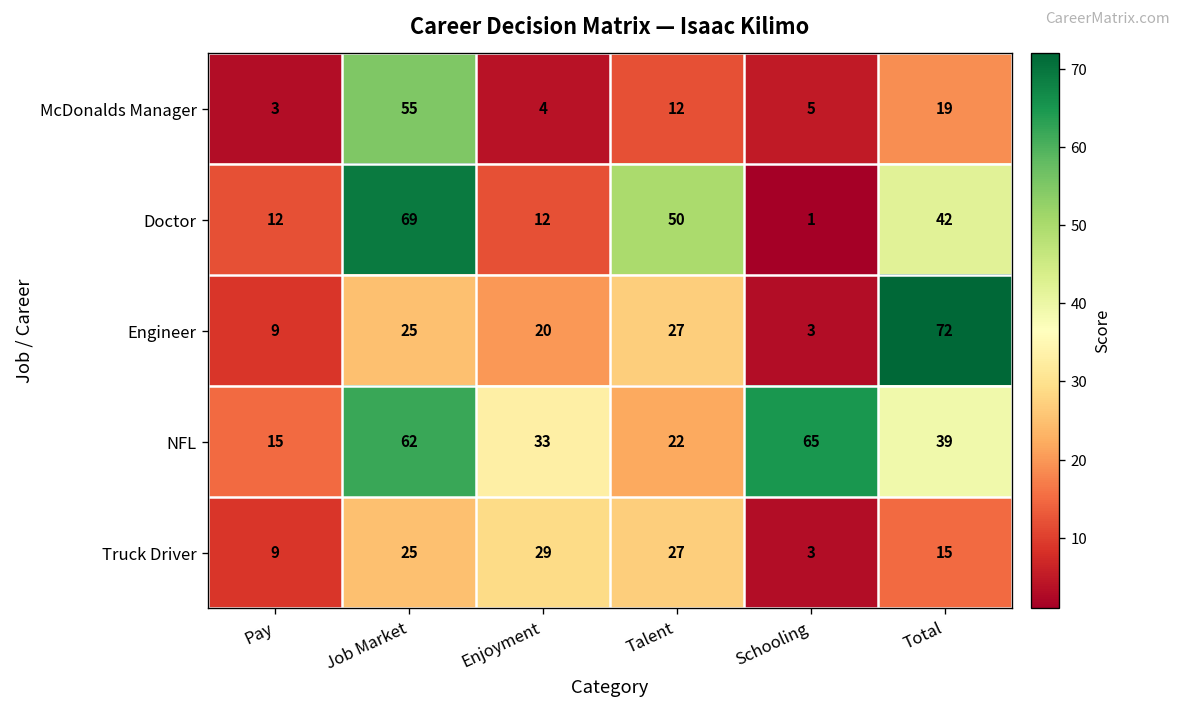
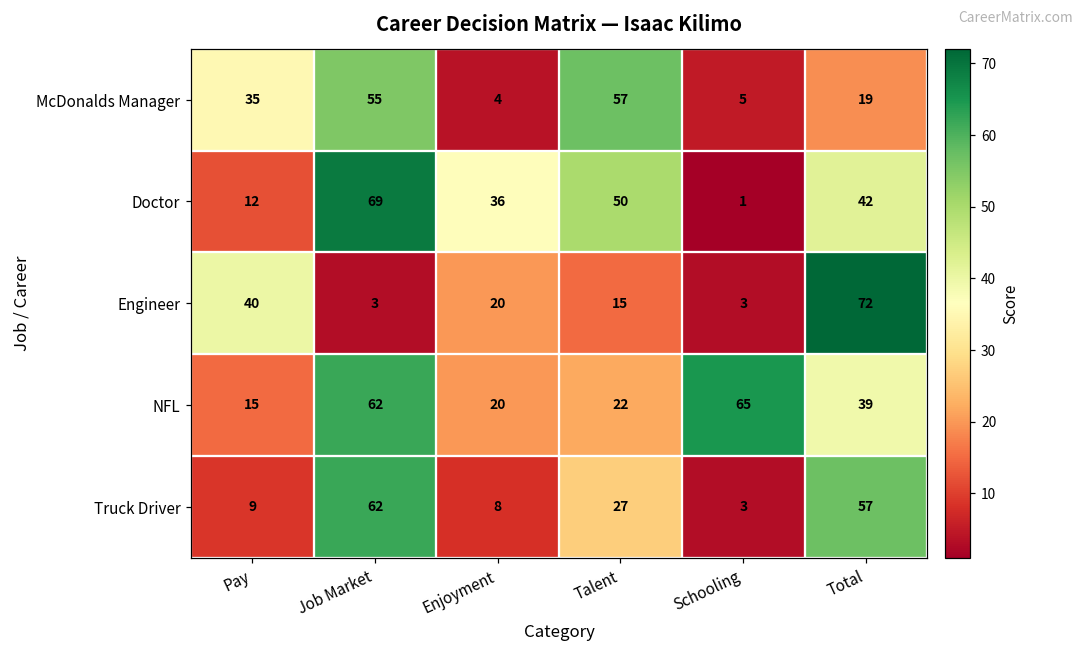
  {
    "McDonalds Manager": {
-     "Pay": 3,
+     "Pay": 35,
      "Job Market": 55,
      "Enjoyment": 4,
-     "Talent": 12,
+     "Talent": 57,
      "Schooling": 5,
      "Total": 19
    },
    "Doctor": {
      "Pay": 12,
      "Job Market": 69,
-     "Enjoyment": 12,
+     "Enjoyment": 36,
      "Talent": 50,
      "Schooling": 1,
      "Total": 42
    },
    "Engineer": {
-     "Pay": 9,
-     "Job Market": 25,
+     "Pay": 40,
+     "Job Market": 3,
      "Enjoyment": 20,
-     "Talent": 27,
+     "Talent": 15,
      "Schooling": 3,
      "Total": 72
    },
    "NFL": {
      "Pay": 15,
      "Job Market": 62,
-     "Enjoyment": 33,
+     "Enjoyment": 20,
      "Talent": 22,
      "Schooling": 65,
      "Total": 39
    },
    "Truck Driver": {
      "Pay": 9,
-     "Job Market": 25,
-     "Enjoyment": 29,
+     "Job Market": 62,
+     "Enjoyment": 8,
      "Talent": 27,
      "Schooling": 3,
-     "Total": 15
+     "Total": 57
    }
  }
